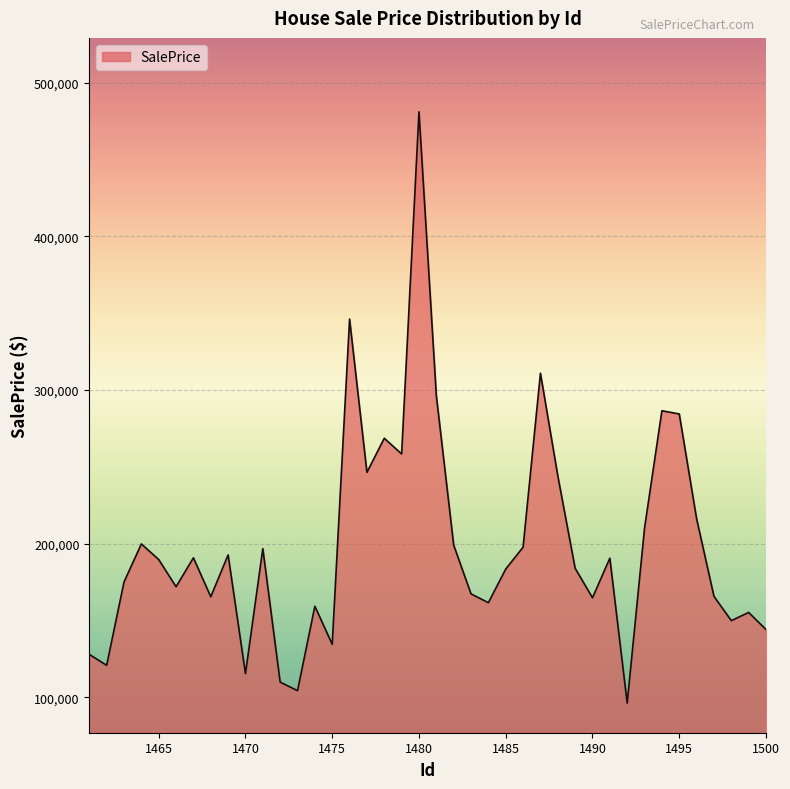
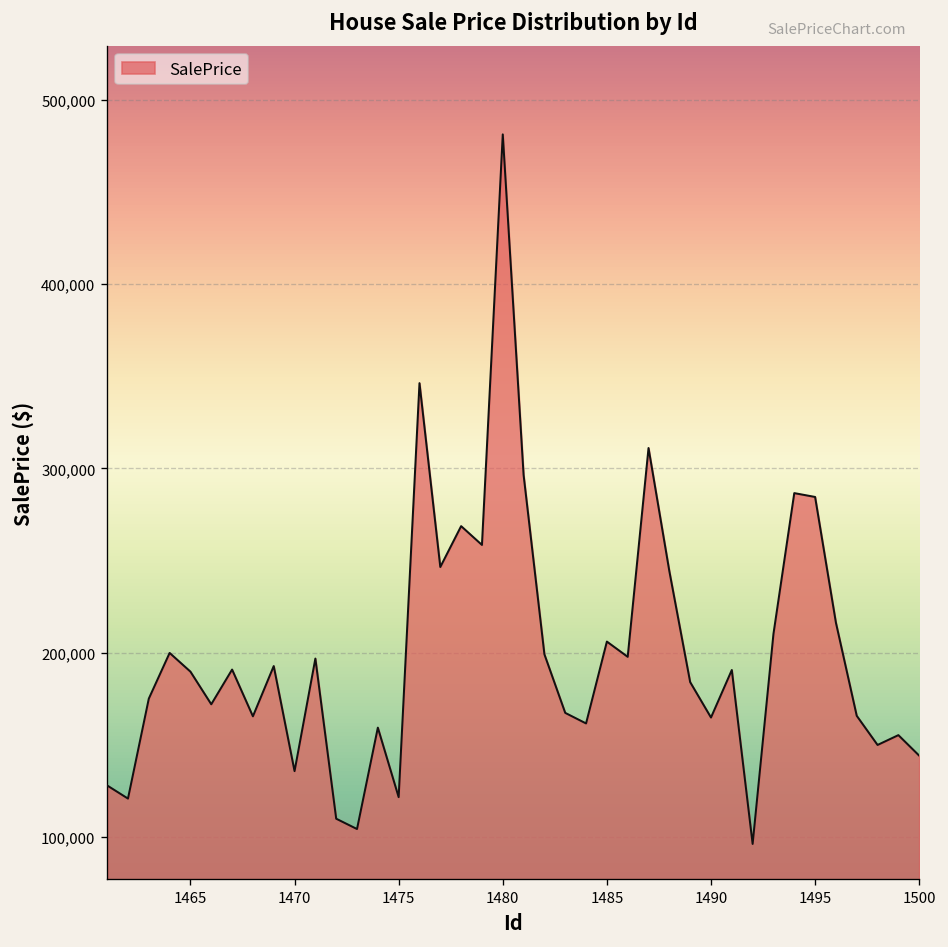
  {
    "1465": "190,000",
-   "1470": "116,000",
-   "1475": "135,000",
+   "1470": "136,000",
+   "1475": "122,000",
    "1480": "481,000",
-   "1485": "184,000",
+   "1485": "206,000",
    "1490": "165,000",
    "1495": "284,000",
    "1500": "144,000"
  }
